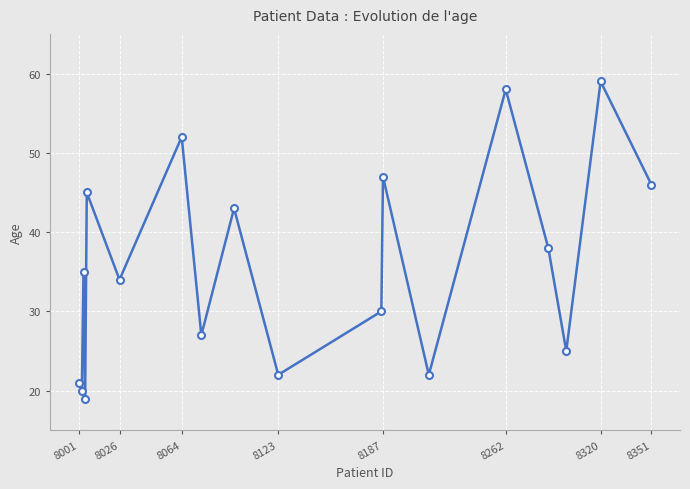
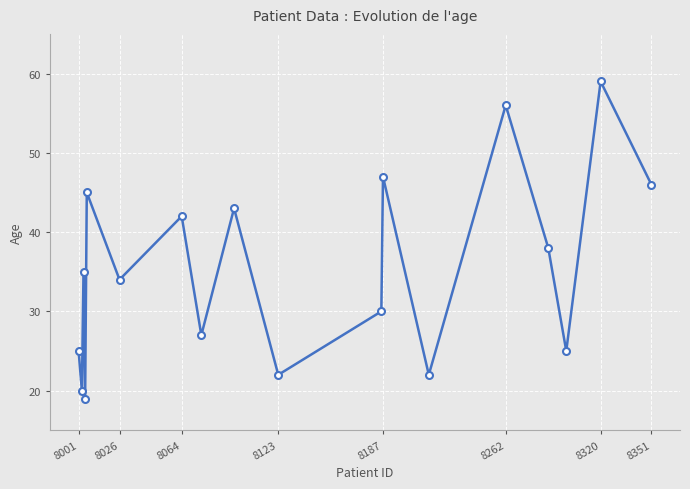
  {
-   "8001": 21,
+   "8001": 25,
    "8026": 34,
-   "8064": 52,
+   "8064": 42,
    "8123": 22,
    "8187": 47,
-   "8262": 58,
+   "8262": 56,
    "8320": 59,
    "8351": 46
  }
